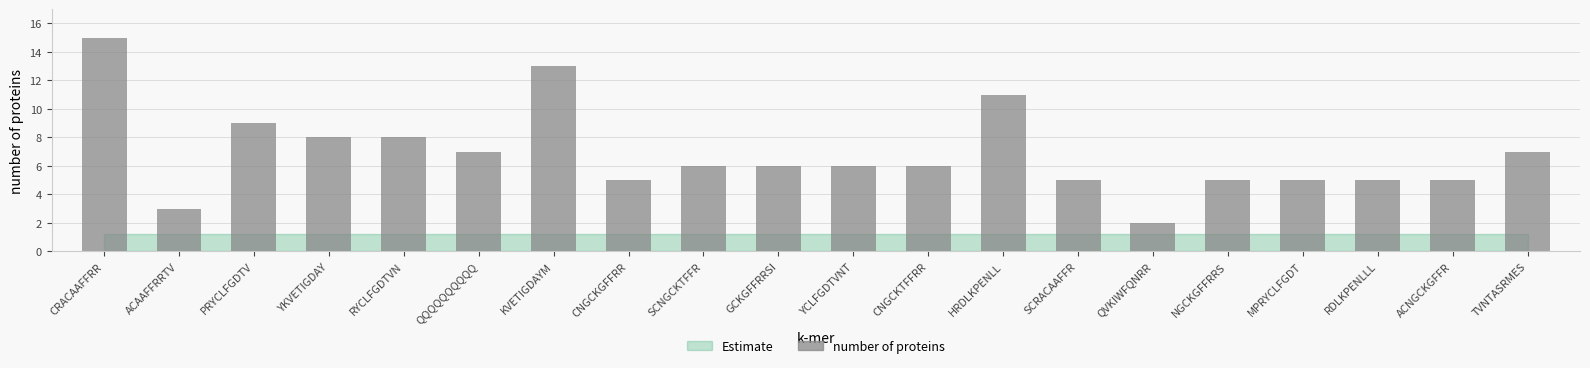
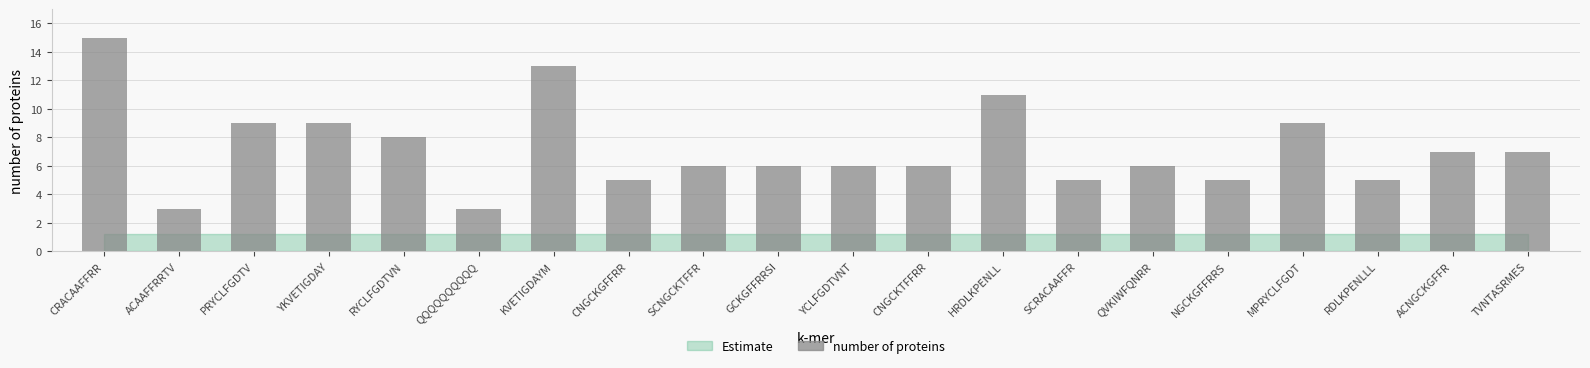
  {
    "number of proteins": {
      "CRACAAFFRR": 15,
      "ACAAFFRRTV": 3,
      "PRYCLFGDTV": 9,
-     "YKVETIGDAY": 8,
+     "YKVETIGDAY": 9,
      "RYCLFGDTVN": 8,
-     "QQQQQQQQQQ": 7,
+     "QQQQQQQQQQ": 3,
      "KVETIGDAYM": 13,
      "CNGCKGFFRR": 5,
      "SCNGCKTFFR": 6,
      "GCKGFFRRSI": 6,
      "YCLFGDTVNT": 6,
      "CNGCKTFFRR": 6,
      "HRDLKPENLL": 11,
      "SCRACAAFFR": 5,
-     "QVKIWFQNRR": 2,
+     "QVKIWFQNRR": 6,
      "NGCKGFFRRS": 5,
-     "MPRYCLFGDT": 5,
+     "MPRYCLFGDT": 9,
      "RDLKPENLLL": 5,
-     "ACNGCKGFFR": 5,
+     "ACNGCKGFFR": 7,
      "TVNTASRMES": 7
    },
    "Estimate": {
      "CRACAAFFRR": 1.2,
      "TVNTASRMES": 1.2
    }
  }
